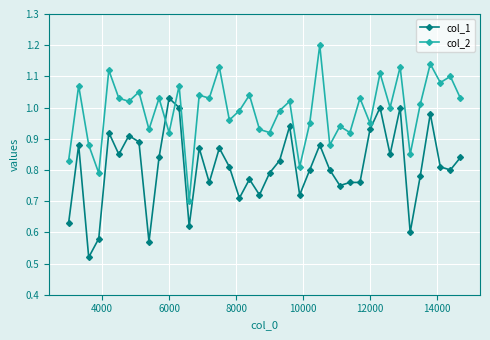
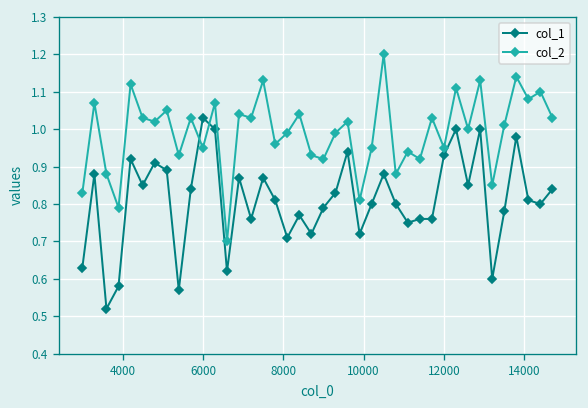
  {
    "col_1": {
      "6000": 1.03,
      "12000": 0.93
    },
    "col_2": {
-     "6000": 0.92,
+     "6000": 0.95,
      "12000": 0.95
    }
  }
